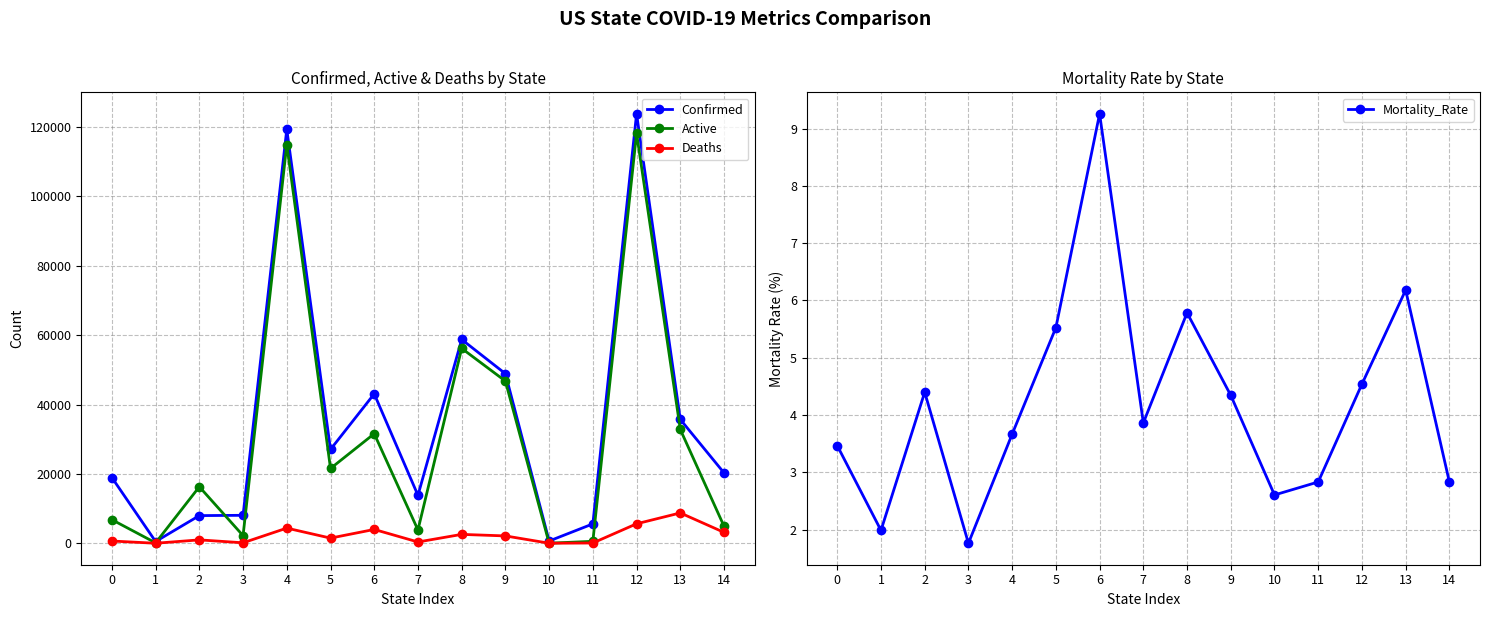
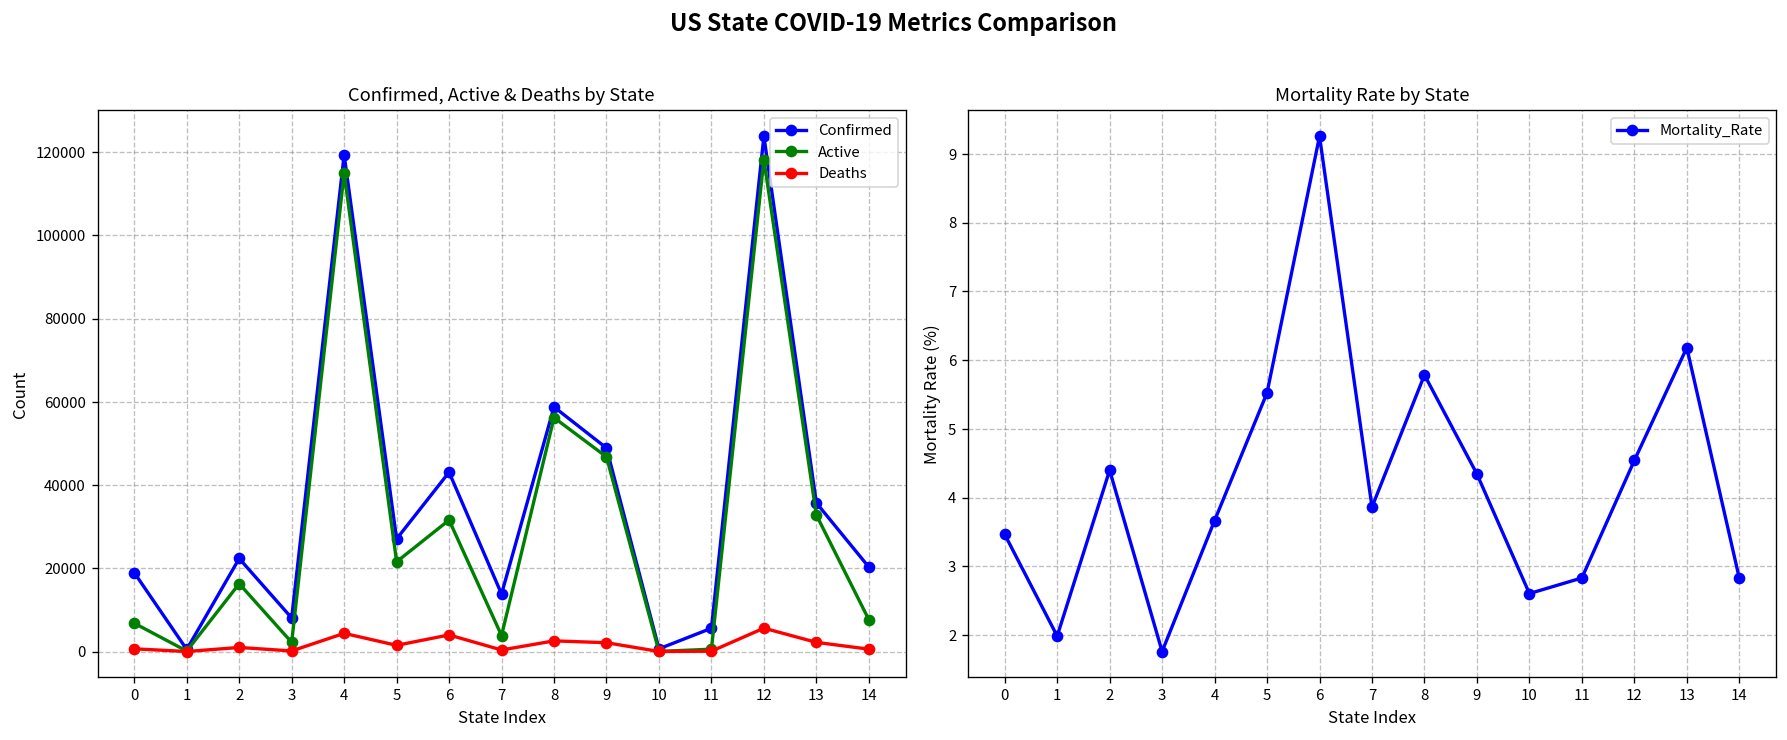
  {
    "Confirmed, Active & Deaths by State": {
      "Confirmed": {
        "0": 19000,
-       "2": 8000,
+       "2": 22000,
        "3": 8000,
        "4": 119000,
        "5": 27000,
        "6": 43000,
        "7": 14000,
        "8": 59000,
        "9": 49000,
        "11": 6000,
        "12": 124000,
        "13": 36000,
        "14": 20000
      },
      "Active": {
        "0": 7000,
        "2": 16000,
        "3": 2000,
        "4": 115000,
        "5": 22000,
        "6": 32000,
        "7": 4000,
        "8": 56000,
        "9": 47000,
        "12": 118000,
        "13": 33000,
-       "14": 5000
+       "14": 8000
      },
      "Deaths": {
        "0": 1000,
        "2": 1000,
        "3": 0,
        "4": 4000,
        "5": 1000,
        "6": 4000,
        "7": 0,
        "8": 3000,
        "9": 2000,
        "12": 6000,
-       "13": 9000,
-       "14": 3000
+       "13": 2000,
+       "14": 1000
      }
    },
    "Mortality Rate by State": {
      "0": 3.5,
      "1": 2.0,
      "2": 4.4,
      "3": 1.8,
      "4": 3.7,
      "5": 5.5,
      "6": 9.3,
      "7": 3.9,
      "8": 5.8,
      "9": 4.3,
      "10": 2.6,
      "11": 2.8,
      "12": 4.5,
      "13": 6.2,
      "14": 2.8
    }
  }
